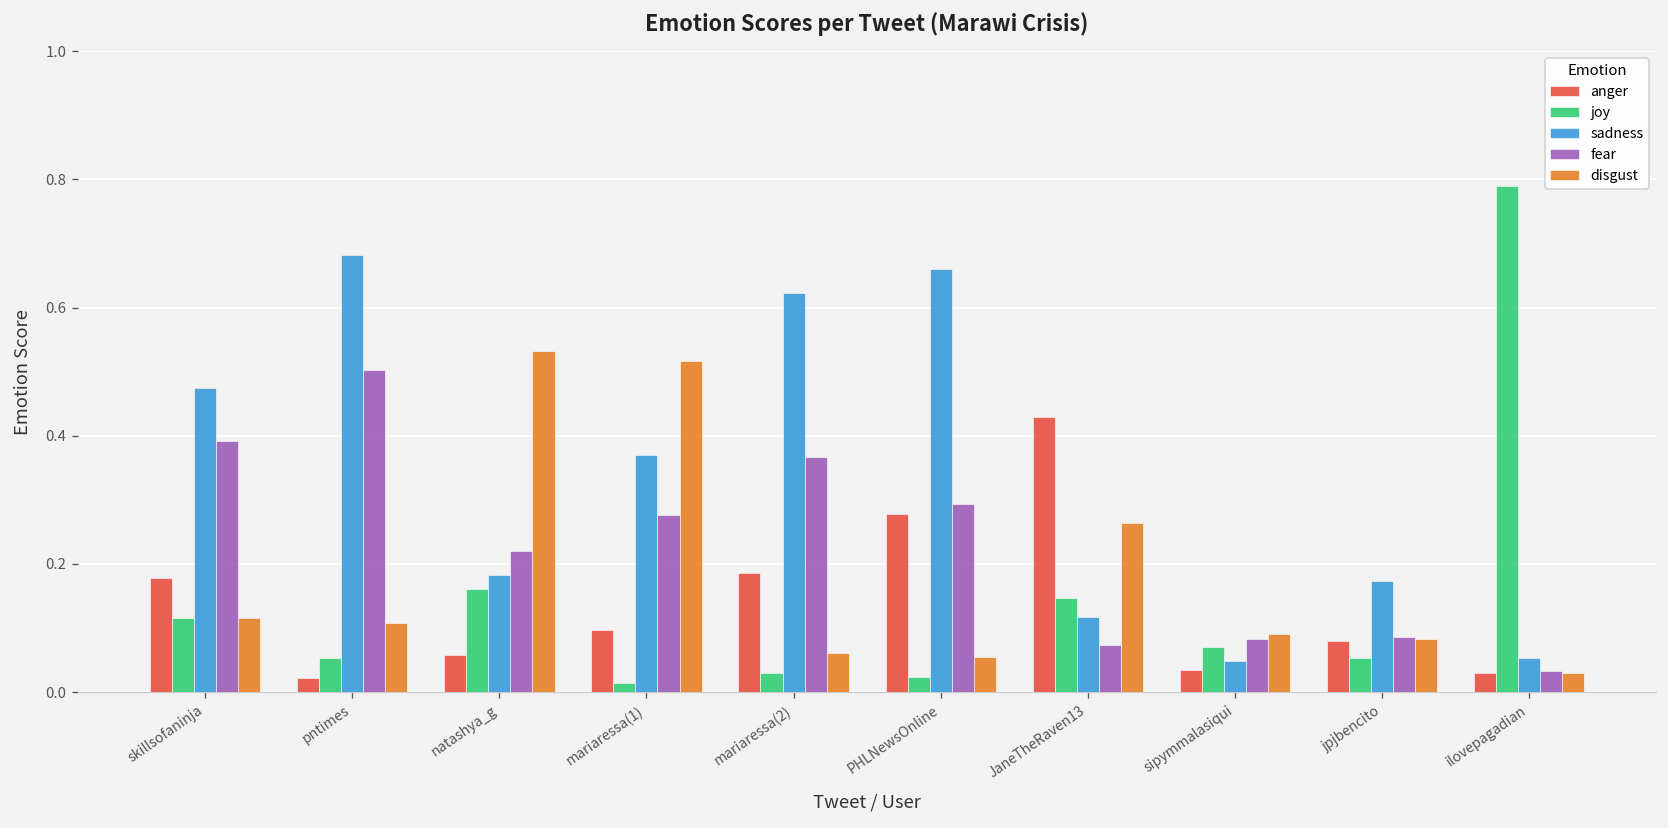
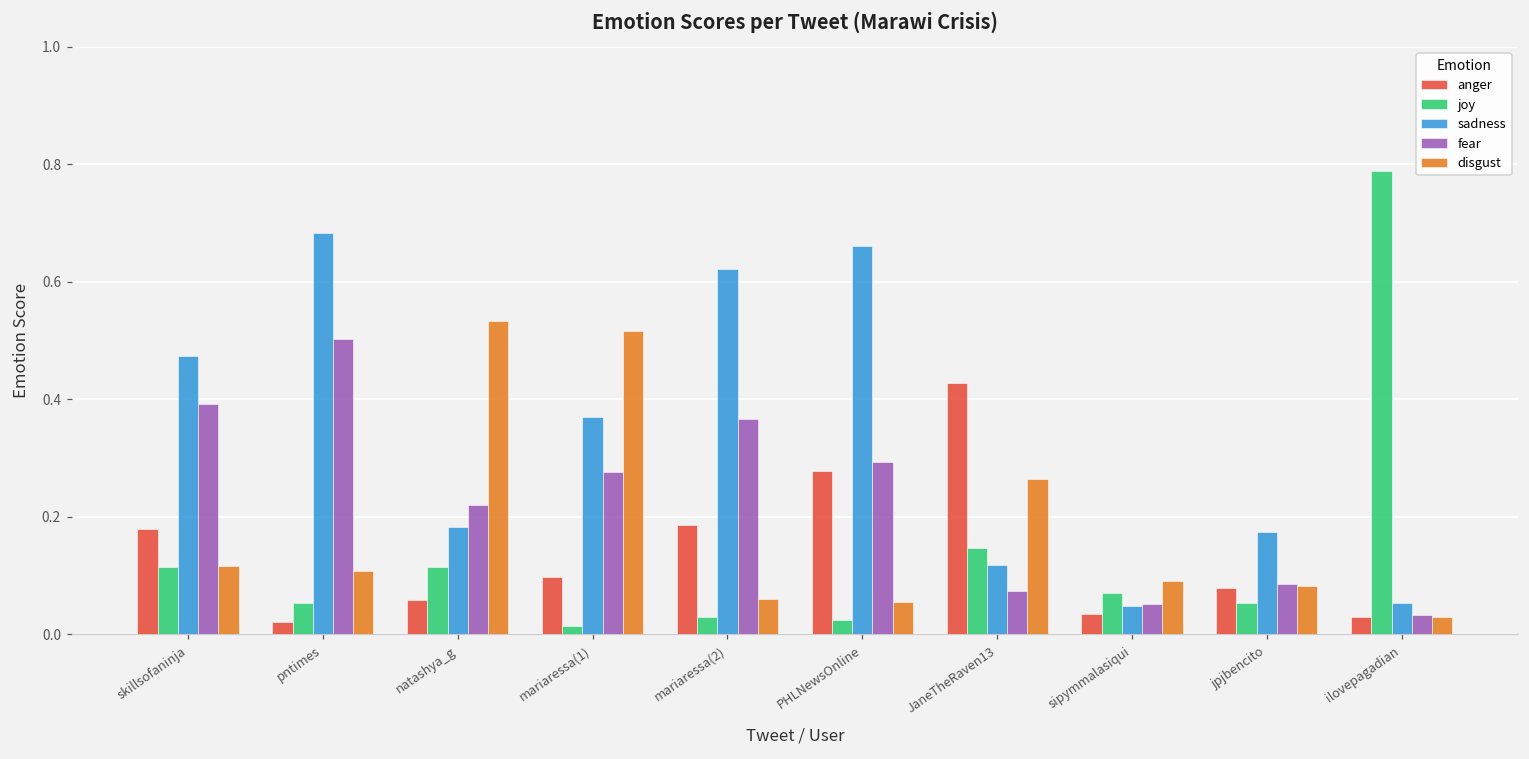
  {
    "joy": {
      "skillsofaninja": 0.12,
      "pntimes": 0.05,
-     "natashya_g": 0.16,
+     "natashya_g": 0.11,
      "mariaressa(1)": 0.01,
      "mariaressa(2)": 0.03,
      "PHLNewsOnline": 0.02,
      "JaneTheRaven13": 0.15,
      "sipymmalasiqui": 0.07,
      "jpjbencito": 0.05,
      "ilovepagadian": 0.79
    },
    "sadness": {
      "skillsofaninja": 0.47,
      "pntimes": 0.68,
      "natashya_g": 0.18,
      "mariaressa(1)": 0.37,
      "mariaressa(2)": 0.62,
      "PHLNewsOnline": 0.66,
      "JaneTheRaven13": 0.12,
      "sipymmalasiqui": 0.05,
      "jpjbencito": 0.17,
      "ilovepagadian": 0.05
    },
    "fear": {
      "skillsofaninja": 0.39,
      "pntimes": 0.50,
      "natashya_g": 0.22,
      "mariaressa(1)": 0.28,
      "mariaressa(2)": 0.37,
      "PHLNewsOnline": 0.29,
      "JaneTheRaven13": 0.07,
-     "sipymmalasiqui": 0.08,
+     "sipymmalasiqui": 0.05,
      "jpjbencito": 0.09,
      "ilovepagadian": 0.03
    }
  }
